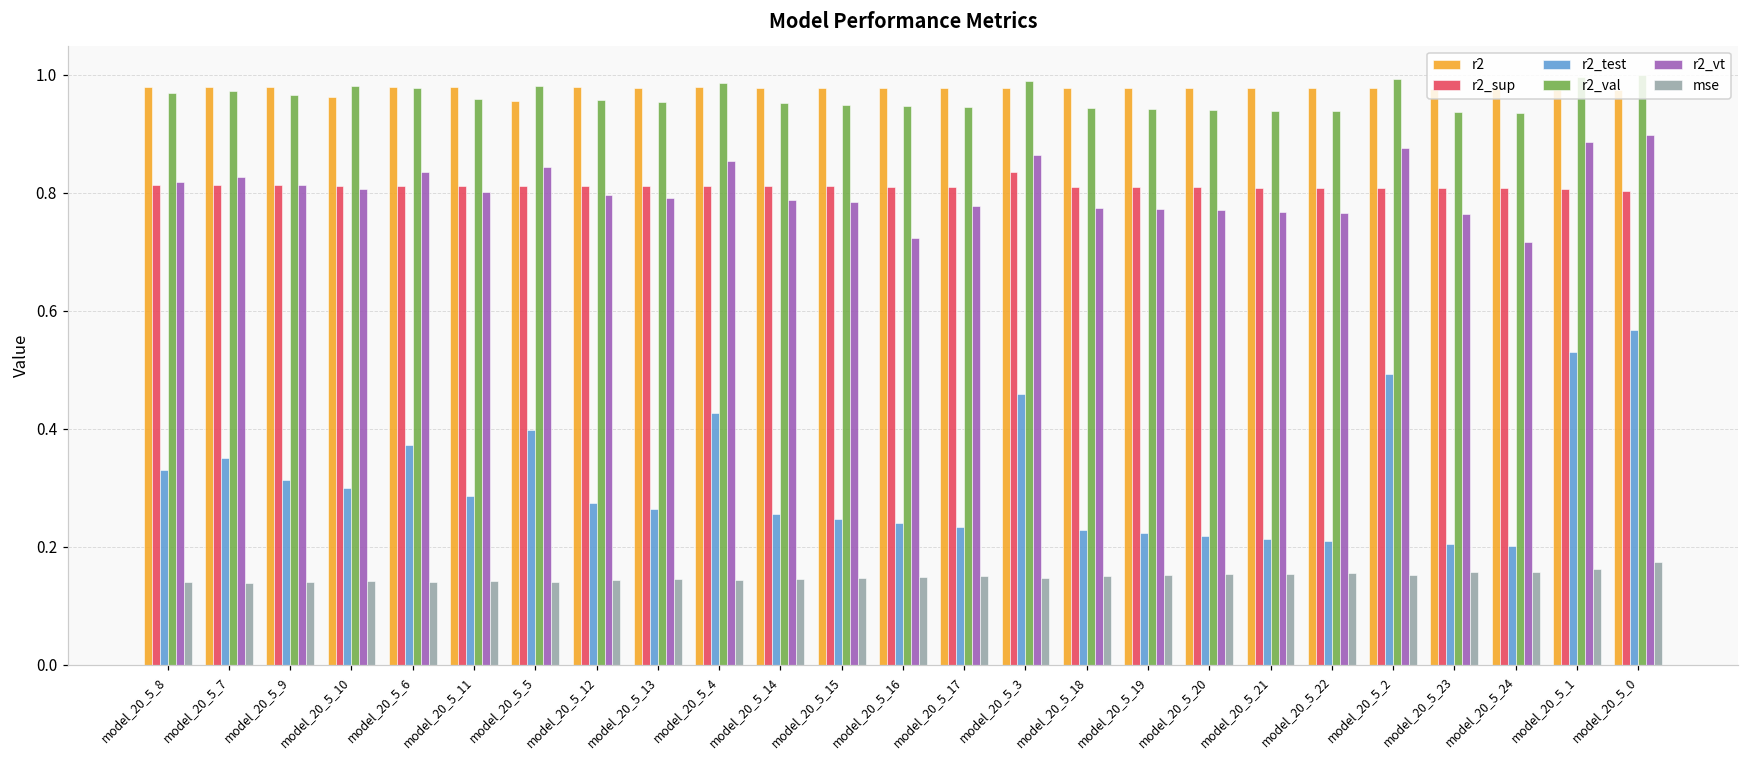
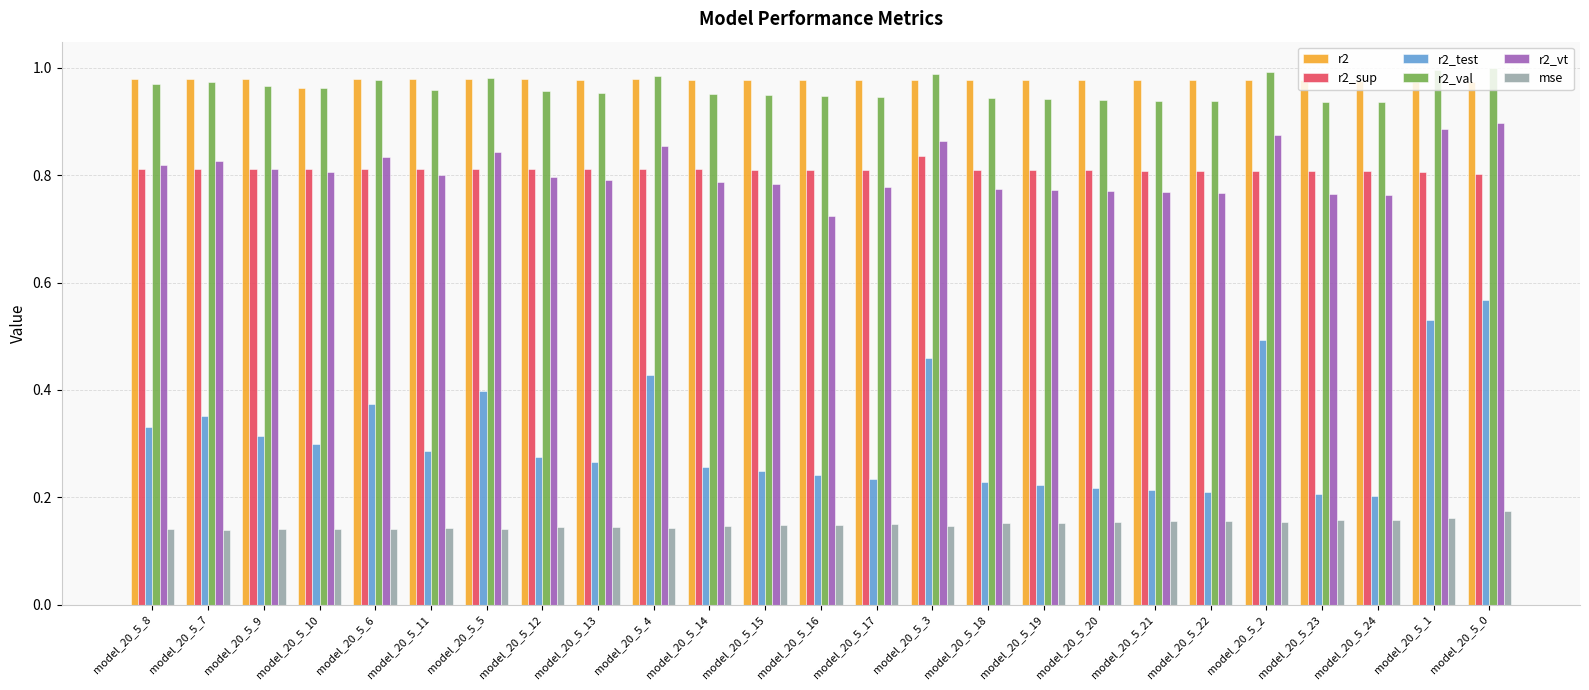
  {
    "r2": {
      "model_20_5_8": 0.98,
      "model_20_5_7": 0.98,
      "model_20_5_9": 0.98,
      "model_20_5_10": 0.96,
      "model_20_5_6": 0.98,
      "model_20_5_11": 0.98,
-     "model_20_5_5": 0.96,
+     "model_20_5_5": 0.98,
      "model_20_5_12": 0.98,
      "model_20_5_13": 0.98,
      "model_20_5_4": 0.98,
      "model_20_5_14": 0.98,
      "model_20_5_15": 0.98,
      "model_20_5_16": 0.98,
      "model_20_5_17": 0.98,
      "model_20_5_3": 0.98,
      "model_20_5_18": 0.98,
      "model_20_5_19": 0.98,
      "model_20_5_20": 0.98,
      "model_20_5_21": 0.98,
      "model_20_5_22": 0.98,
      "model_20_5_2": 0.98
    },
    "r2_sup": {
      "model_20_5_8": 0.81,
      "model_20_5_7": 0.81,
      "model_20_5_9": 0.81,
      "model_20_5_10": 0.81,
      "model_20_5_6": 0.81,
      "model_20_5_11": 0.81,
      "model_20_5_5": 0.81,
      "model_20_5_12": 0.81,
      "model_20_5_13": 0.81,
      "model_20_5_4": 0.81,
      "model_20_5_14": 0.81,
      "model_20_5_15": 0.81,
      "model_20_5_16": 0.81,
      "model_20_5_17": 0.81,
      "model_20_5_3": 0.84,
      "model_20_5_18": 0.81,
      "model_20_5_19": 0.81,
      "model_20_5_20": 0.81,
      "model_20_5_21": 0.81,
      "model_20_5_22": 0.81,
      "model_20_5_2": 0.81,
      "model_20_5_23": 0.81,
      "model_20_5_24": 0.81,
      "model_20_5_1": 0.81,
      "model_20_5_0": 0.80
    },
    "r2_test": {
      "model_20_5_8": 0.33,
      "model_20_5_7": 0.35,
      "model_20_5_9": 0.31,
      "model_20_5_10": 0.30,
      "model_20_5_6": 0.37,
      "model_20_5_11": 0.29,
      "model_20_5_5": 0.40,
      "model_20_5_12": 0.27,
      "model_20_5_13": 0.26,
      "model_20_5_4": 0.43,
      "model_20_5_14": 0.26,
      "model_20_5_15": 0.25,
      "model_20_5_16": 0.24,
      "model_20_5_17": 0.23,
      "model_20_5_3": 0.46,
      "model_20_5_18": 0.23,
      "model_20_5_19": 0.22,
      "model_20_5_20": 0.22,
      "model_20_5_21": 0.21,
      "model_20_5_22": 0.21,
      "model_20_5_2": 0.49,
      "model_20_5_23": 0.21,
      "model_20_5_24": 0.20,
      "model_20_5_1": 0.53,
      "model_20_5_0": 0.57
    },
    "r2_val": {
      "model_20_5_8": 0.97,
      "model_20_5_7": 0.97,
      "model_20_5_9": 0.97,
-     "model_20_5_10": 0.98,
+     "model_20_5_10": 0.96,
      "model_20_5_6": 0.98,
      "model_20_5_11": 0.96,
      "model_20_5_5": 0.98,
      "model_20_5_12": 0.96,
      "model_20_5_13": 0.95,
      "model_20_5_4": 0.99,
      "model_20_5_14": 0.95,
      "model_20_5_15": 0.95,
      "model_20_5_16": 0.95,
      "model_20_5_17": 0.95,
      "model_20_5_3": 0.99,
      "model_20_5_18": 0.94,
      "model_20_5_19": 0.94,
      "model_20_5_20": 0.94,
      "model_20_5_21": 0.94,
      "model_20_5_22": 0.94,
      "model_20_5_2": 0.99,
      "model_20_5_23": 0.94,
      "model_20_5_24": 0.94
    },
    "r2_vt": {
      "model_20_5_8": 0.82,
      "model_20_5_7": 0.83,
      "model_20_5_9": 0.81,
      "model_20_5_10": 0.81,
      "model_20_5_6": 0.83,
      "model_20_5_11": 0.80,
      "model_20_5_5": 0.84,
      "model_20_5_12": 0.80,
      "model_20_5_13": 0.79,
      "model_20_5_4": 0.85,
      "model_20_5_14": 0.79,
      "model_20_5_15": 0.78,
      "model_20_5_16": 0.72,
      "model_20_5_17": 0.78,
      "model_20_5_3": 0.86,
      "model_20_5_18": 0.78,
      "model_20_5_19": 0.77,
      "model_20_5_20": 0.77,
      "model_20_5_21": 0.77,
      "model_20_5_22": 0.77,
      "model_20_5_2": 0.88,
      "model_20_5_23": 0.76,
-     "model_20_5_24": 0.72,
+     "model_20_5_24": 0.76,
      "model_20_5_1": 0.89,
      "model_20_5_0": 0.90
    },
    "mse": {
      "model_20_5_8": 0.14,
      "model_20_5_7": 0.14,
      "model_20_5_9": 0.14,
      "model_20_5_10": 0.14,
      "model_20_5_6": 0.14,
      "model_20_5_11": 0.14,
      "model_20_5_5": 0.14,
      "model_20_5_12": 0.14,
      "model_20_5_13": 0.15,
      "model_20_5_4": 0.14,
      "model_20_5_14": 0.15,
      "model_20_5_15": 0.15,
      "model_20_5_16": 0.15,
      "model_20_5_17": 0.15,
      "model_20_5_3": 0.15,
      "model_20_5_18": 0.15,
      "model_20_5_19": 0.15,
      "model_20_5_20": 0.15,
      "model_20_5_21": 0.15,
      "model_20_5_22": 0.16,
      "model_20_5_2": 0.15,
      "model_20_5_23": 0.16,
      "model_20_5_24": 0.16,
      "model_20_5_1": 0.16,
      "model_20_5_0": 0.18
    }
  }
